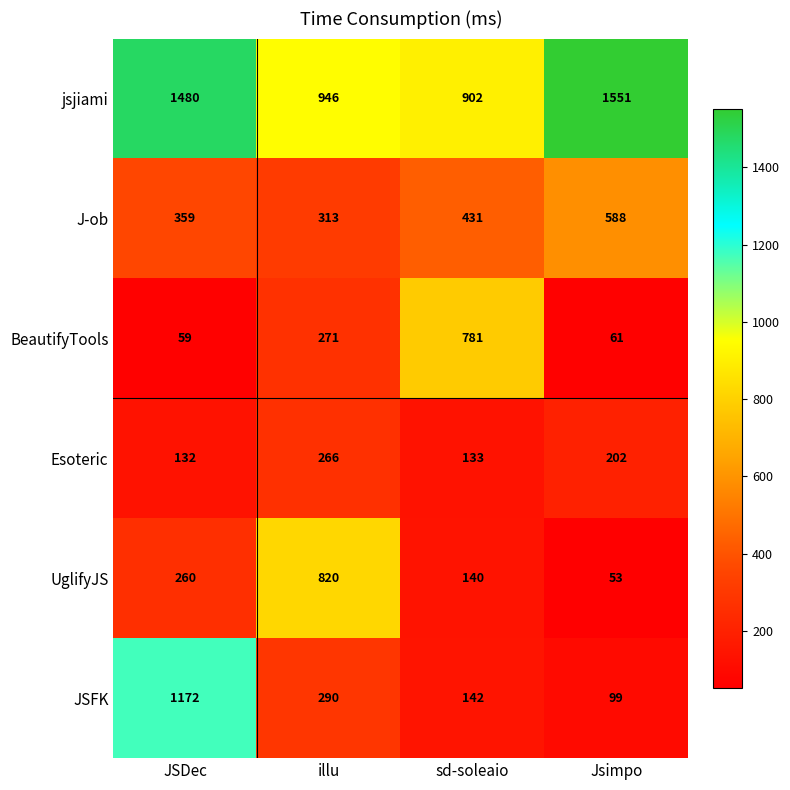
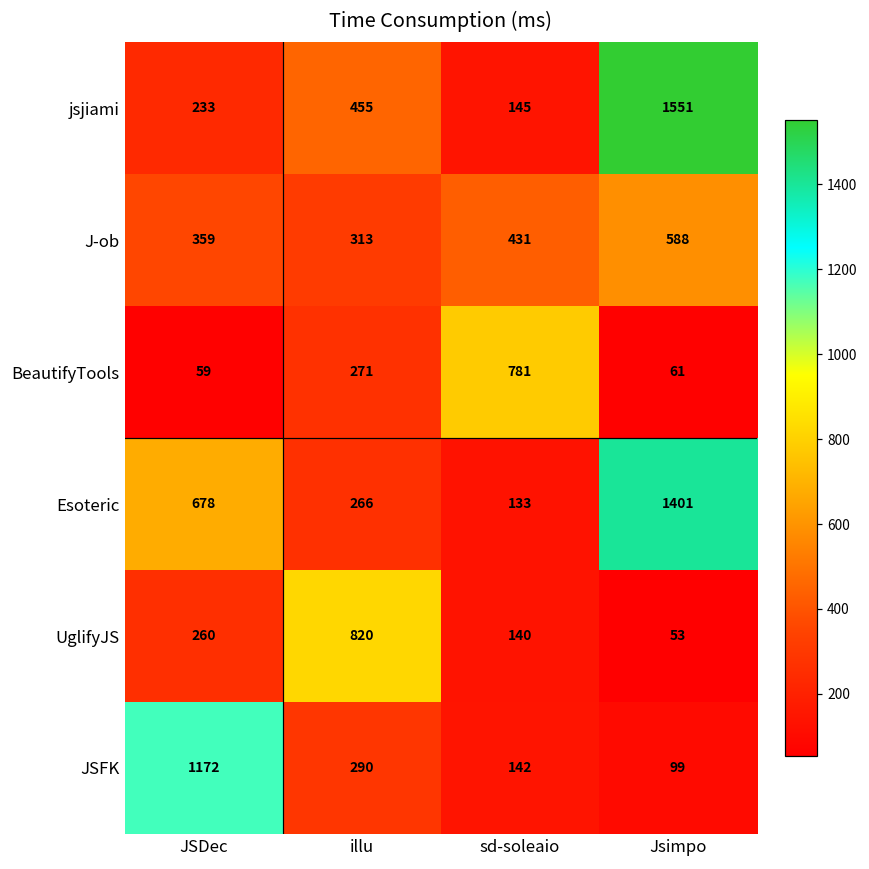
  {
    "jsjiami": {
-     "JSDec": 1480,
-     "illu": 946,
-     "sd-soleaio": 902,
+     "JSDec": 233,
+     "illu": 455,
+     "sd-soleaio": 145,
      "Jsimpo": 1551
    },
    "J-ob": {
      "JSDec": 359,
      "illu": 313,
      "sd-soleaio": 431,
      "Jsimpo": 588
    },
    "BeautifyTools": {
      "JSDec": 59,
      "illu": 271,
      "sd-soleaio": 781,
      "Jsimpo": 61
    },
    "Esoteric": {
-     "JSDec": 132,
+     "JSDec": 678,
      "illu": 266,
      "sd-soleaio": 133,
-     "Jsimpo": 202
+     "Jsimpo": 1401
    },
    "UglifyJS": {
      "JSDec": 260,
      "illu": 820,
      "sd-soleaio": 140,
      "Jsimpo": 53
    },
    "JSFK": {
      "JSDec": 1172,
      "illu": 290,
      "sd-soleaio": 142,
      "Jsimpo": 99
    }
  }
